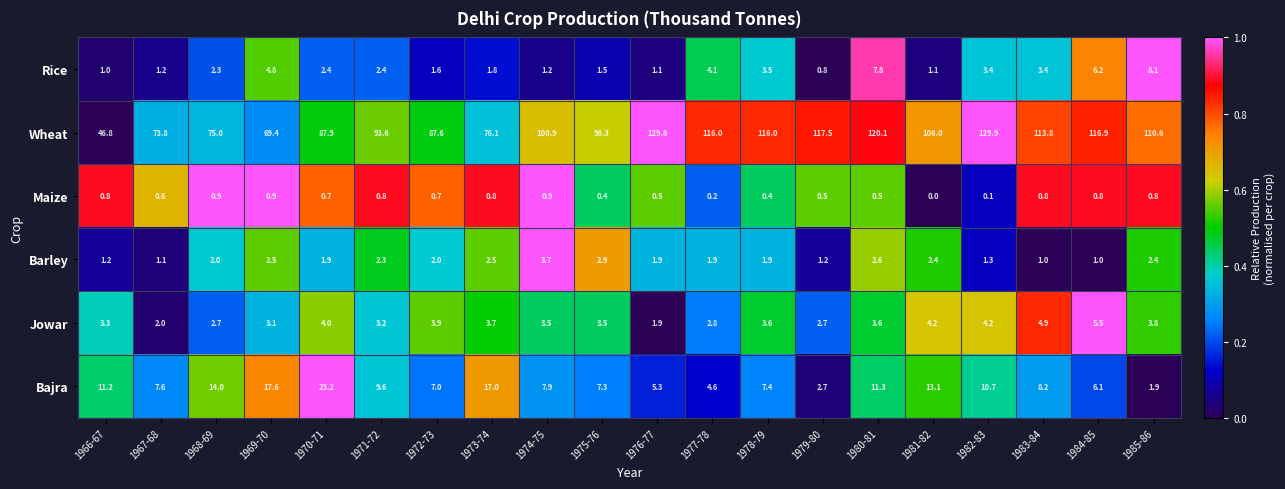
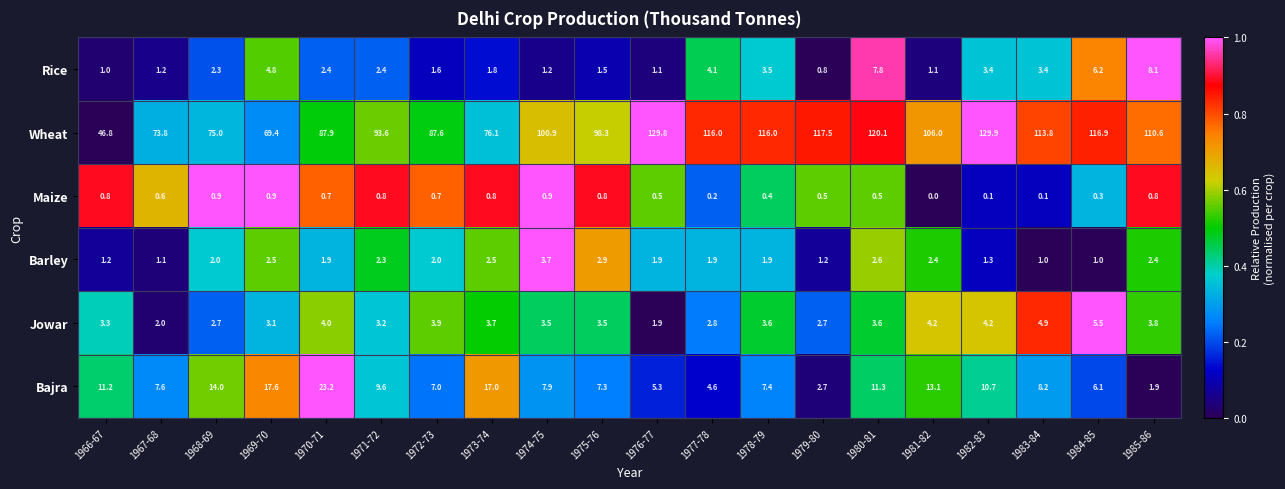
  {
    "Rice": {
      "1966-67": 1.0,
      "1967-68": 1.2,
      "1968-69": 2.3,
      "1969-70": 4.8,
      "1970-71": 2.4,
      "1971-72": 2.4,
      "1972-73": 1.6,
      "1973-74": 1.8,
      "1974-75": 1.2,
      "1975-76": 1.5,
      "1976-77": 1.1,
      "1977-78": 4.1,
      "1978-79": 3.5,
      "1979-80": 0.8,
      "1980-81": 7.8,
      "1981-82": 1.1,
      "1982-83": 3.4,
      "1983-84": 3.4,
      "1984-85": 6.2,
      "1985-86": 8.1
    },
    "Wheat": {
      "1966-67": 46.8,
      "1967-68": 73.8,
      "1968-69": 75.0,
      "1969-70": 69.4,
      "1970-71": 87.9,
      "1971-72": 93.6,
      "1972-73": 87.6,
      "1973-74": 76.1,
      "1974-75": 100.9,
      "1975-76": 98.3,
      "1976-77": 129.8,
      "1977-78": 116.0,
      "1978-79": 116.0,
      "1979-80": 117.5,
      "1980-81": 120.1,
      "1981-82": 106.0,
      "1982-83": 129.9,
      "1983-84": 113.8,
      "1984-85": 116.9,
      "1985-86": 110.6
    },
    "Maize": {
      "1966-67": 0.8,
      "1967-68": 0.6,
      "1968-69": 0.9,
      "1969-70": 0.9,
      "1970-71": 0.7,
      "1971-72": 0.8,
      "1972-73": 0.7,
      "1973-74": 0.8,
      "1974-75": 0.9,
-     "1975-76": 0.4,
+     "1975-76": 0.8,
      "1976-77": 0.5,
      "1977-78": 0.2,
      "1978-79": 0.4,
      "1979-80": 0.5,
      "1980-81": 0.5,
      "1981-82": 0.0,
      "1982-83": 0.1,
-     "1983-84": 0.8,
-     "1984-85": 0.8,
+     "1983-84": 0.1,
+     "1984-85": 0.3,
      "1985-86": 0.8
    },
    "Barley": {
      "1966-67": 1.2,
      "1967-68": 1.1,
      "1968-69": 2.0,
      "1969-70": 2.5,
      "1970-71": 1.9,
      "1971-72": 2.3,
      "1972-73": 2.0,
      "1973-74": 2.5,
      "1974-75": 3.7,
      "1975-76": 2.9,
      "1976-77": 1.9,
      "1977-78": 1.9,
      "1978-79": 1.9,
      "1979-80": 1.2,
      "1980-81": 2.6,
      "1981-82": 2.4,
      "1982-83": 1.3,
      "1983-84": 1.0,
      "1984-85": 1.0,
      "1985-86": 2.4
    },
    "Jowar": {
      "1966-67": 3.3,
      "1967-68": 2.0,
      "1968-69": 2.7,
      "1969-70": 3.1,
      "1970-71": 4.0,
      "1971-72": 3.2,
      "1972-73": 3.9,
      "1973-74": 3.7,
      "1974-75": 3.5,
      "1975-76": 3.5,
      "1976-77": 1.9,
      "1977-78": 2.8,
      "1978-79": 3.6,
      "1979-80": 2.7,
      "1980-81": 3.6,
      "1981-82": 4.2,
      "1982-83": 4.2,
      "1983-84": 4.9,
      "1984-85": 5.5,
      "1985-86": 3.8
    },
    "Bajra": {
      "1966-67": 11.2,
      "1967-68": 7.6,
      "1968-69": 14.0,
      "1969-70": 17.6,
      "1970-71": 23.2,
      "1971-72": 9.6,
      "1972-73": 7.0,
      "1973-74": 17.0,
      "1974-75": 7.9,
      "1975-76": 7.3,
      "1976-77": 5.3,
      "1977-78": 4.6,
      "1978-79": 7.4,
      "1979-80": 2.7,
      "1980-81": 11.3,
      "1981-82": 13.1,
      "1982-83": 10.7,
      "1983-84": 8.2,
      "1984-85": 6.1,
      "1985-86": 1.9
    }
  }
